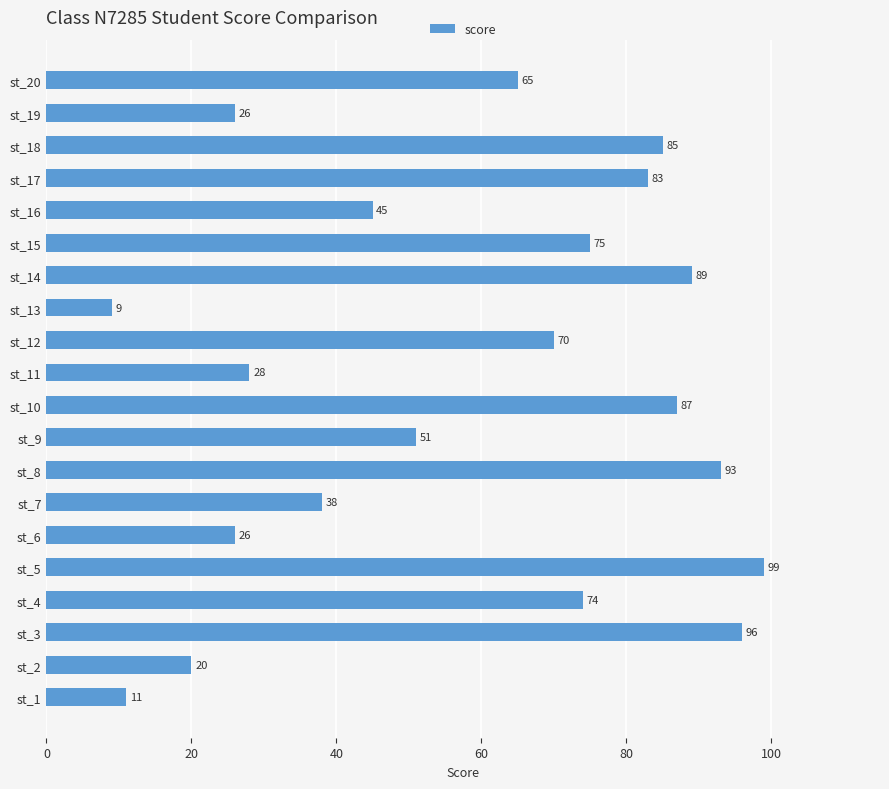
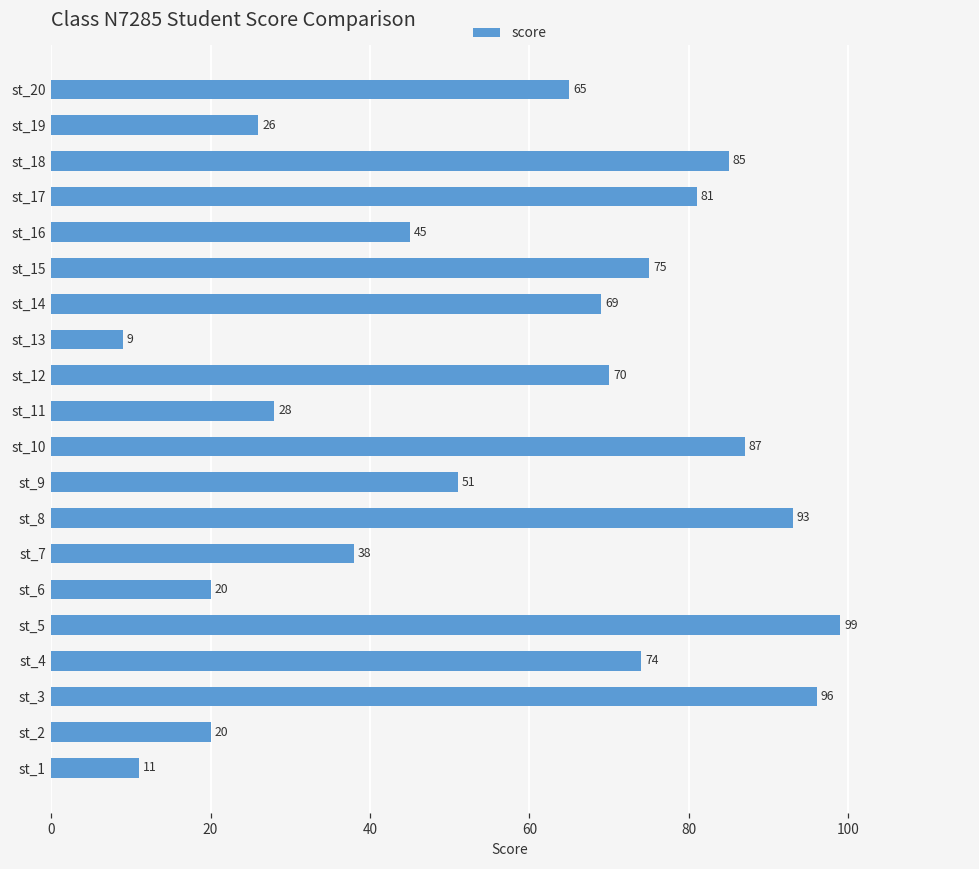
  {
    "st_20": 65,
    "st_19": 26,
    "st_18": 85,
-   "st_17": 83,
+   "st_17": 81,
    "st_16": 45,
    "st_15": 75,
-   "st_14": 89,
+   "st_14": 69,
    "st_13": 9,
    "st_12": 70,
    "st_11": 28,
    "st_10": 87,
    "st_9": 51,
    "st_8": 93,
    "st_7": 38,
-   "st_6": 26,
+   "st_6": 20,
    "st_5": 99,
    "st_4": 74,
    "st_3": 96,
    "st_2": 20,
    "st_1": 11
  }
